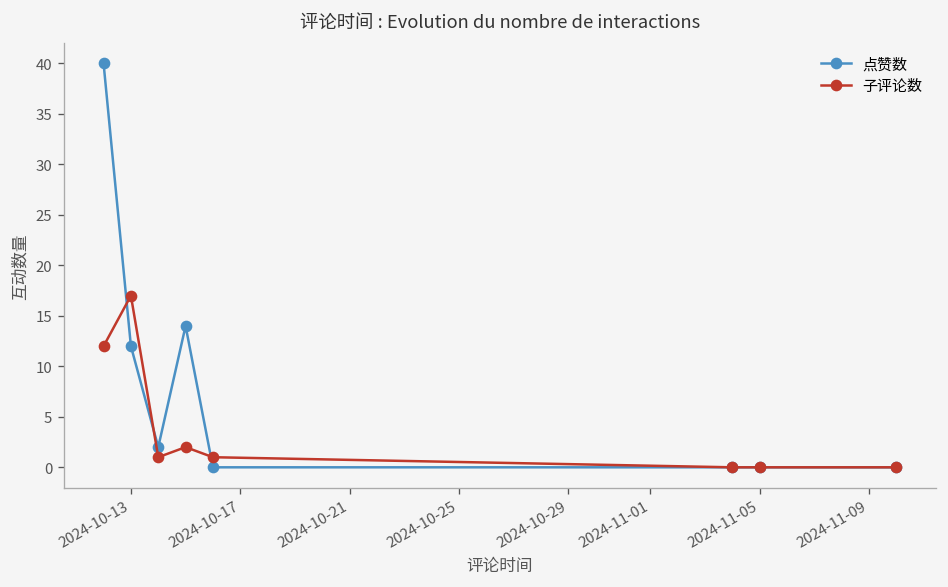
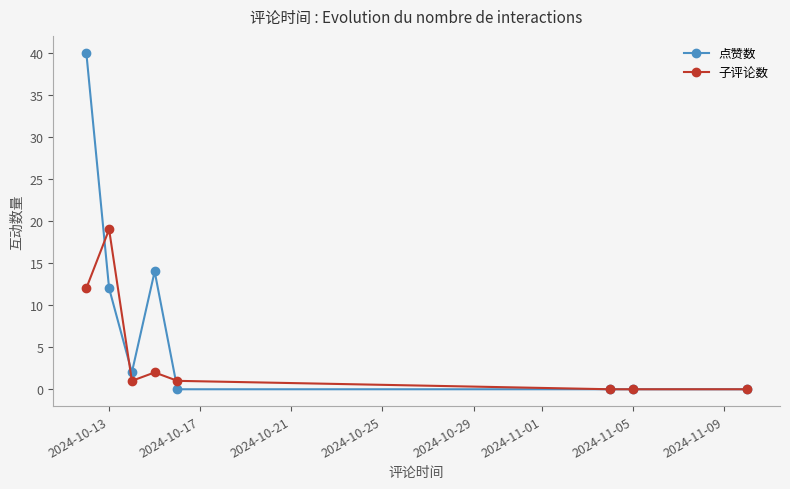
  {
    "点赞数": {
      "2024-10-13": 12
    },
    "子评论数": {
-     "2024-10-13": 17
+     "2024-10-13": 19
    }
  }
